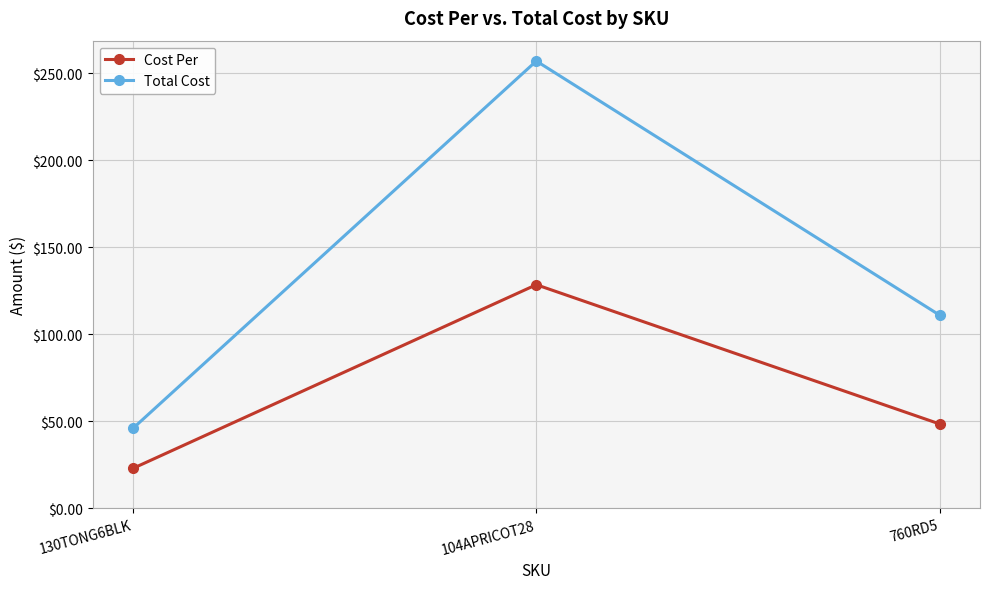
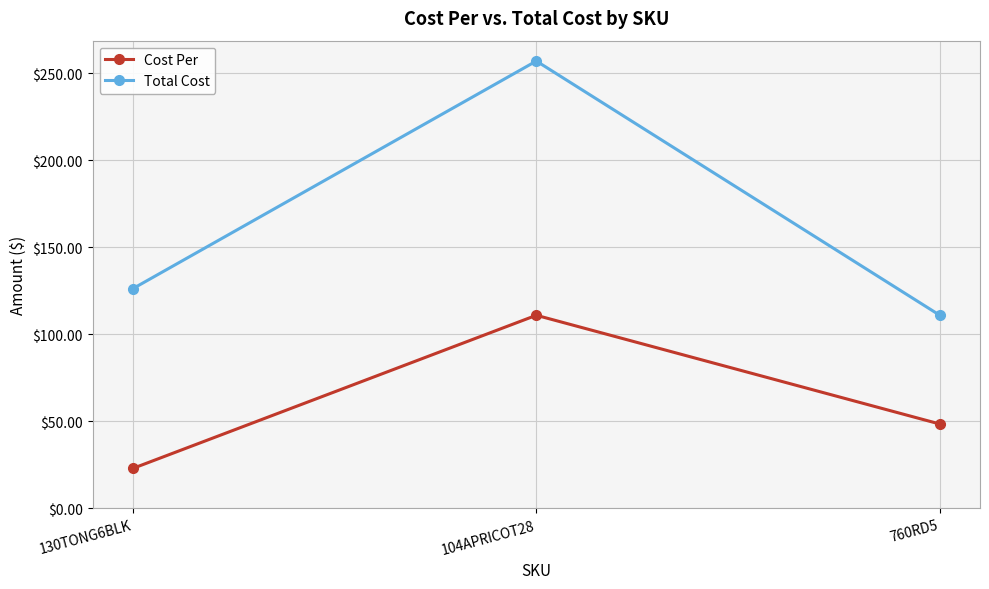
  {
    "Cost Per": {
      "130TONG6BLK": "$23",
-     "104APRICOT28": "$128",
+     "104APRICOT28": "$111",
      "760RD5": "$48"
    },
    "Total Cost": {
-     "130TONG6BLK": "$46",
+     "130TONG6BLK": "$126",
      "104APRICOT28": "$257",
      "760RD5": "$111"
    }
  }
